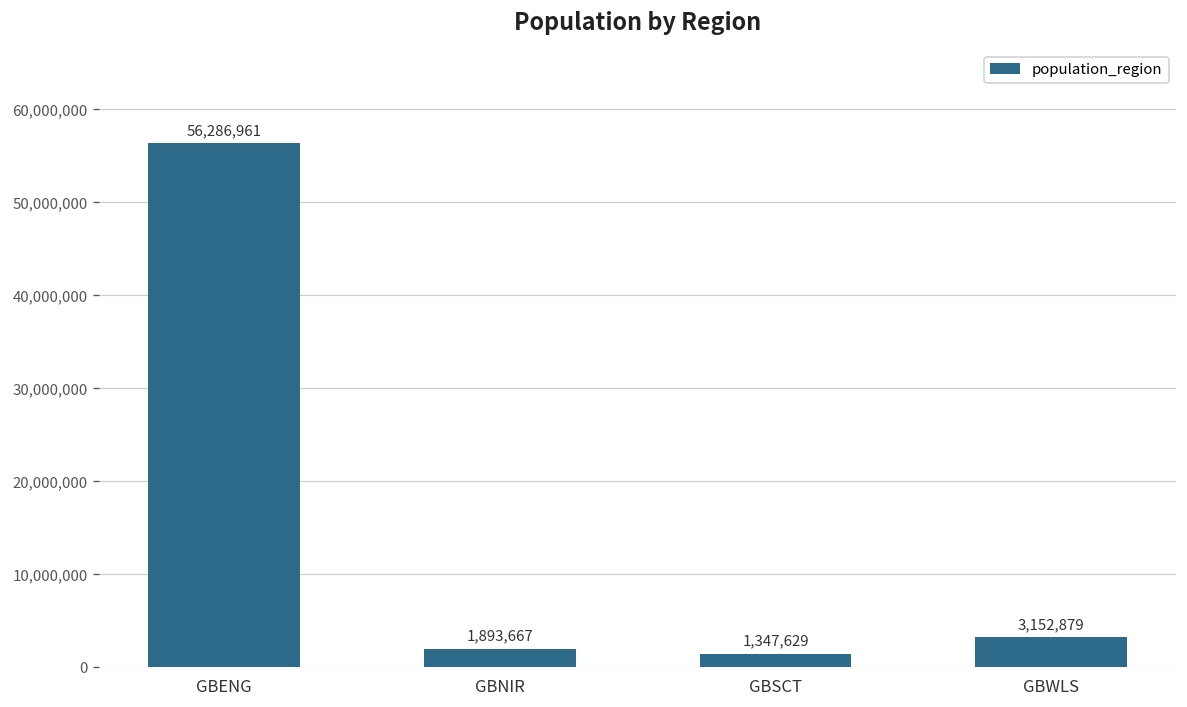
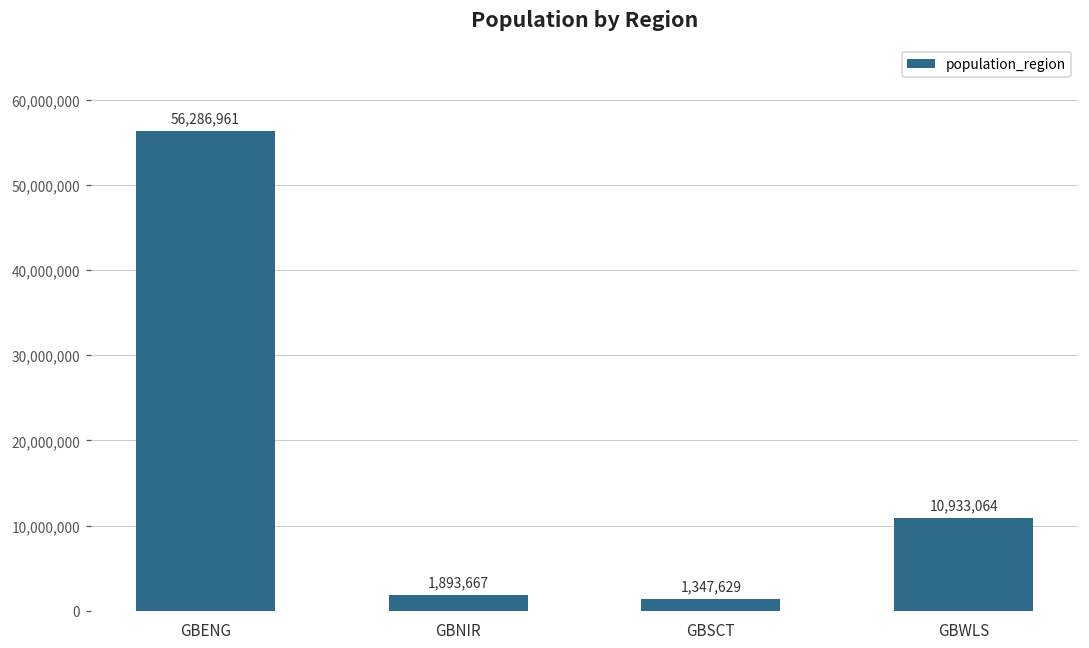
  {
    "GBENG": "56,286,961",
    "GBNIR": "1,893,667",
    "GBSCT": "1,347,629",
-   "GBWLS": "3,152,879"
+   "GBWLS": "10,933,064"
  }
